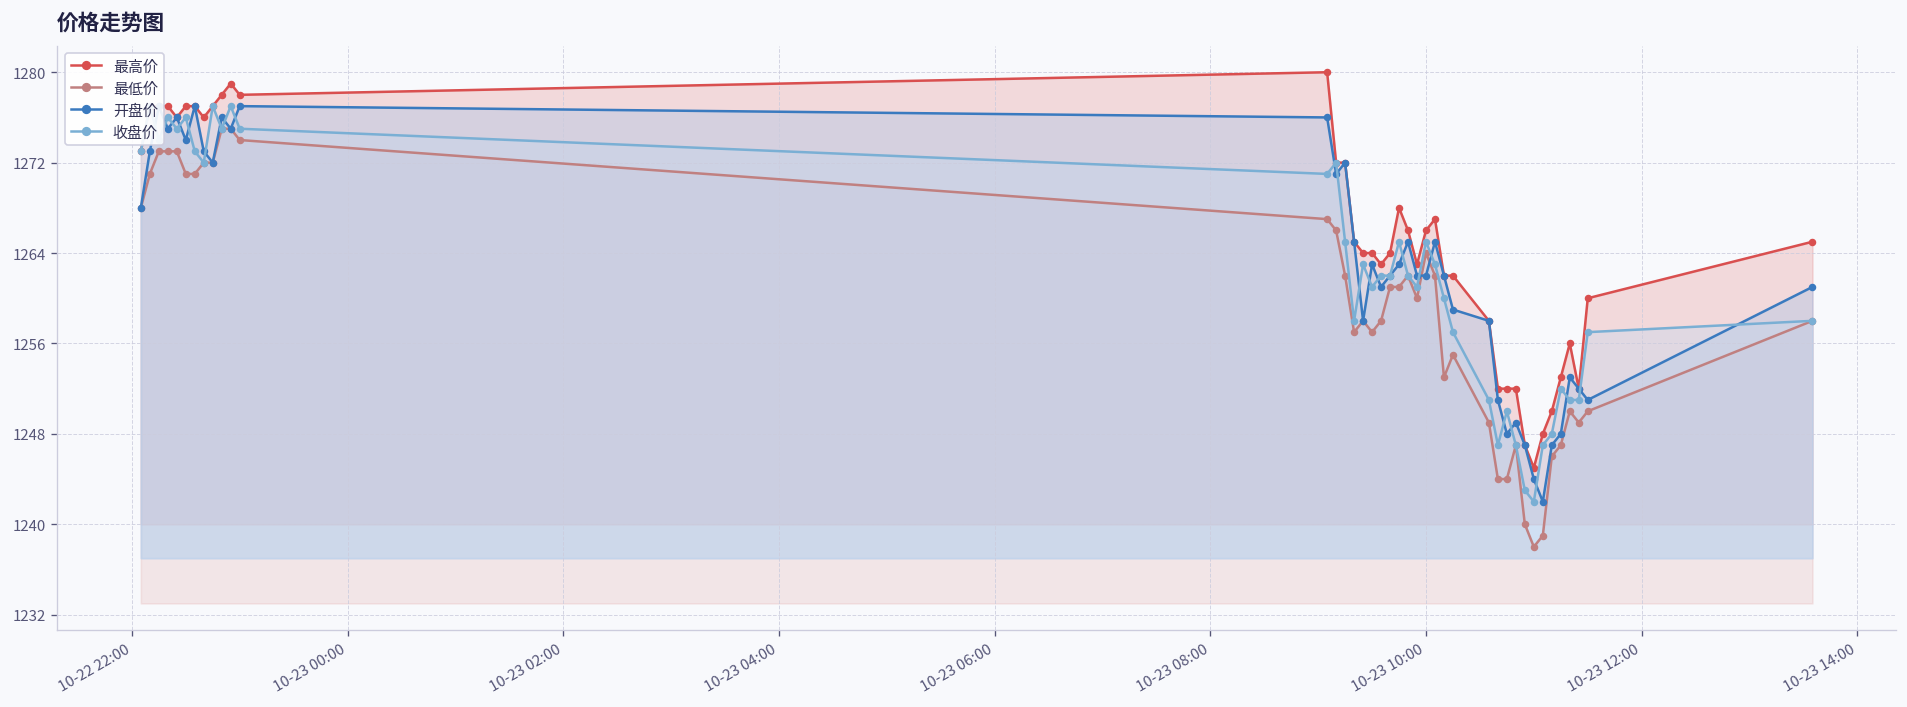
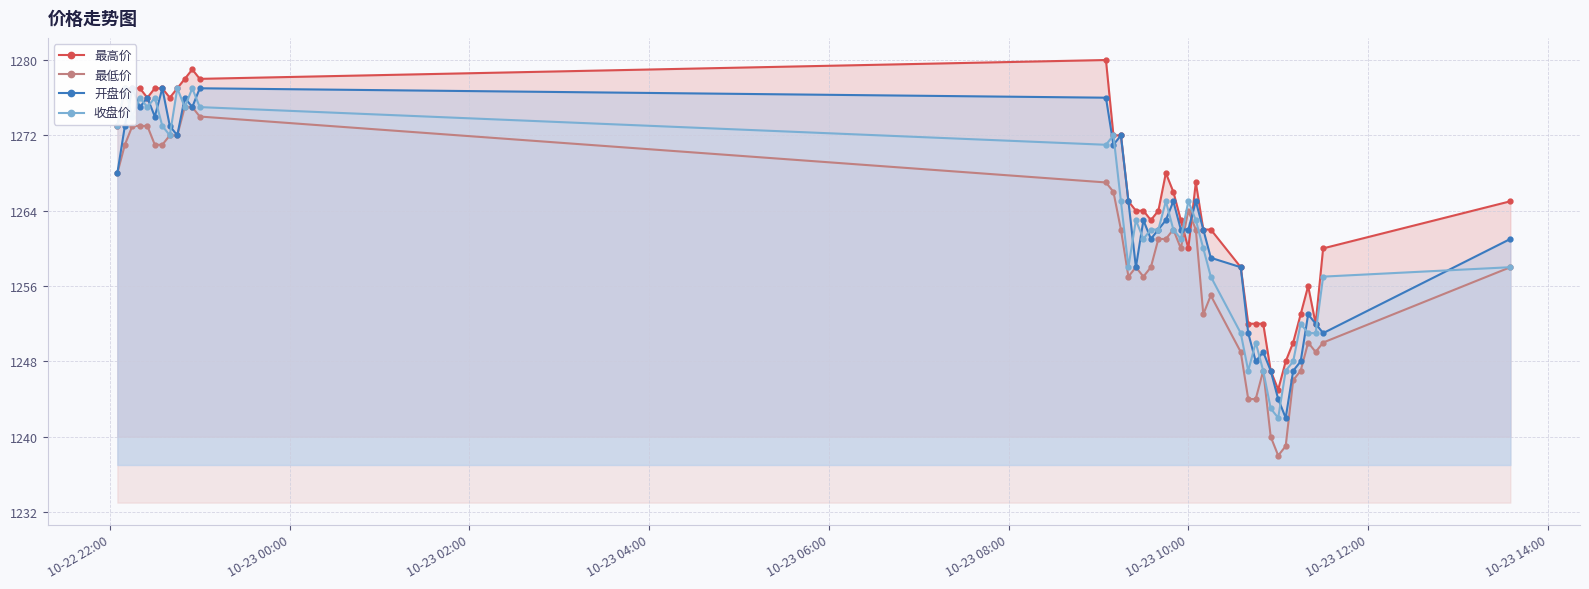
  {
    "最高价": {
-     "10-23 10:00": 1266
+     "10-23 10:00": 1260
    },
    "最低价": {
      "10-23 10:00": 1264
    },
    "开盘价": {
      "10-23 10:00": 1262
    },
    "收盘价": {
      "10-23 10:00": 1265
    }
  }
